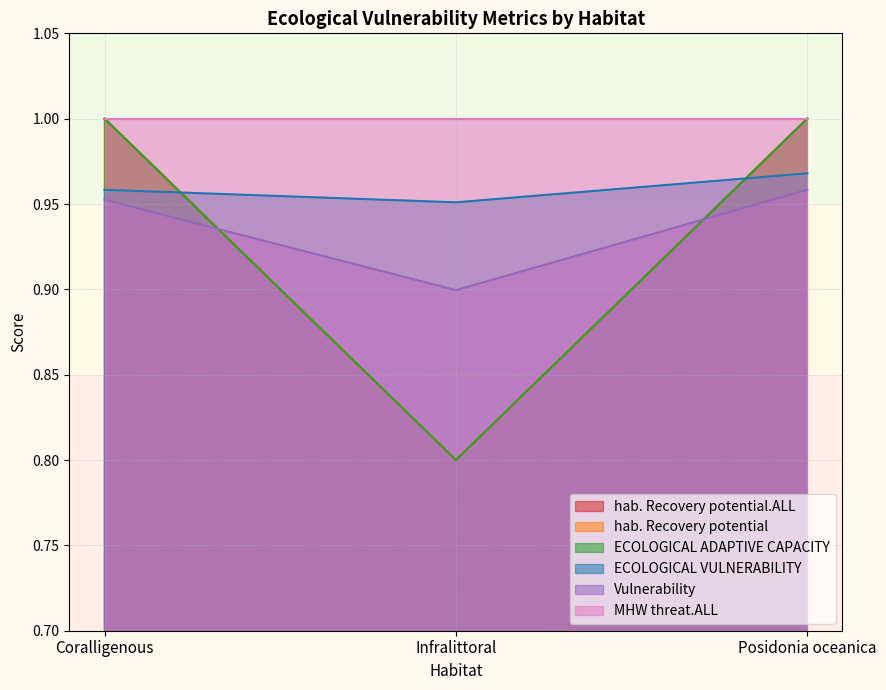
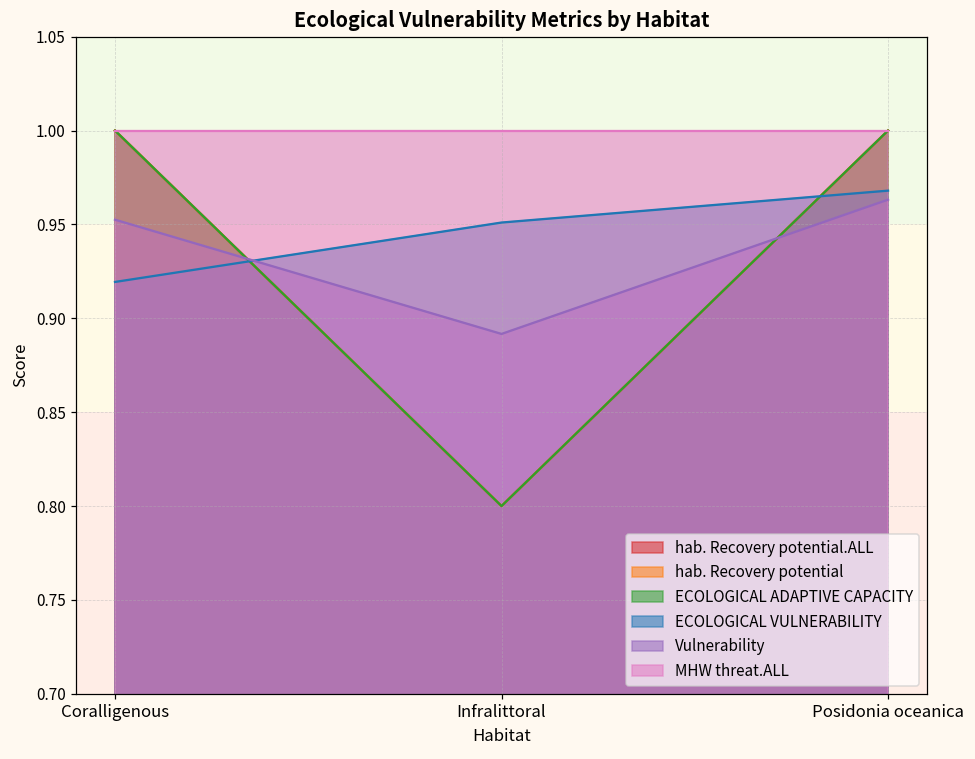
  {
    "ECOLOGICAL ADAPTIVE CAPACITY": {
      "Infralittoral": 0.800
    },
    "ECOLOGICAL VULNERABILITY": {
-     "Coralligenous": 0.958,
+     "Coralligenous": 0.919,
      "Infralittoral": 0.951,
      "Posidonia oceanica": 0.968
    },
    "Vulnerability": {
      "Coralligenous": 0.953,
-     "Infralittoral": 0.900,
-     "Posidonia oceanica": 0.958
+     "Infralittoral": 0.892,
+     "Posidonia oceanica": 0.963
    },
    "MHW threat.ALL": {
      "Infralittoral": 1.000
    }
  }
